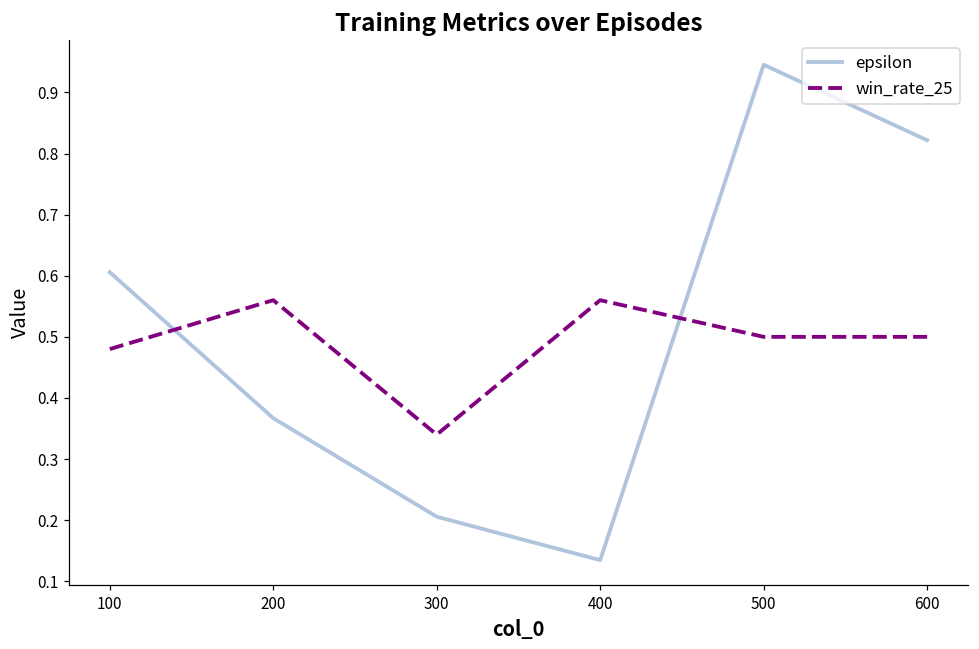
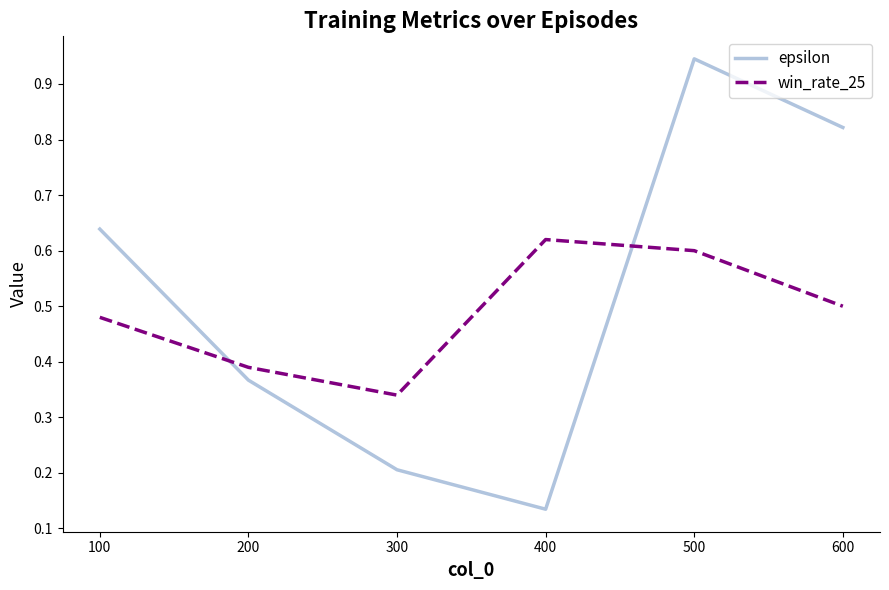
  {
    "epsilon": {
-     "100": 0.61,
+     "100": 0.64,
      "200": 0.37,
      "300": 0.21,
      "400": 0.13,
      "500": 0.95,
      "600": 0.82
    },
    "win_rate_25": {
      "100": 0.48,
-     "200": 0.56,
+     "200": 0.39,
      "300": 0.34,
-     "400": 0.56,
-     "500": 0.5,
+     "400": 0.62,
+     "500": 0.6,
      "600": 0.50
    }
  }
